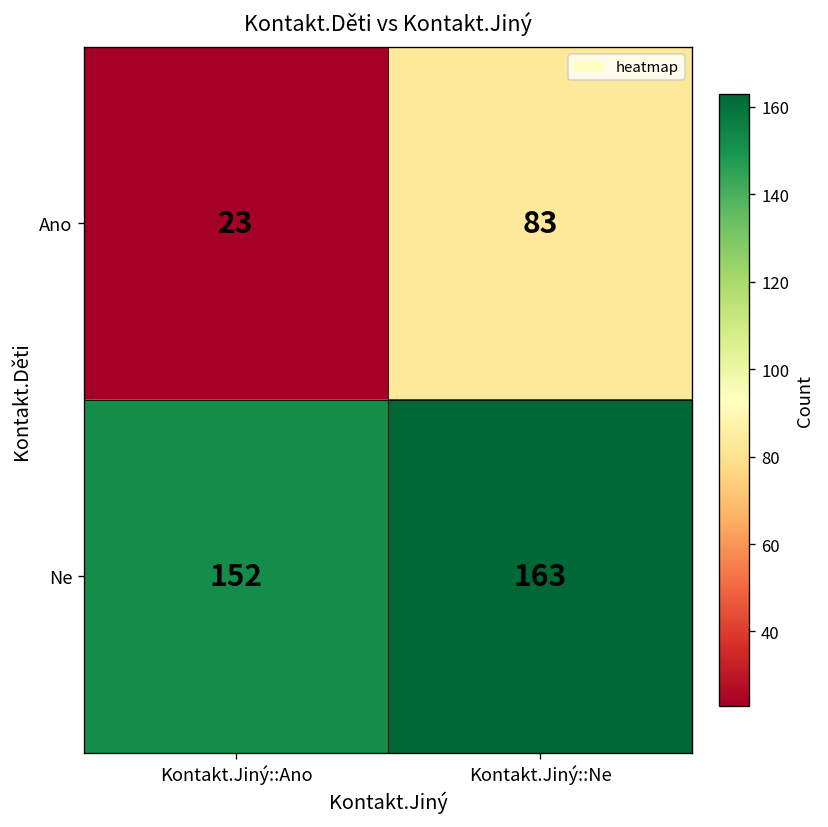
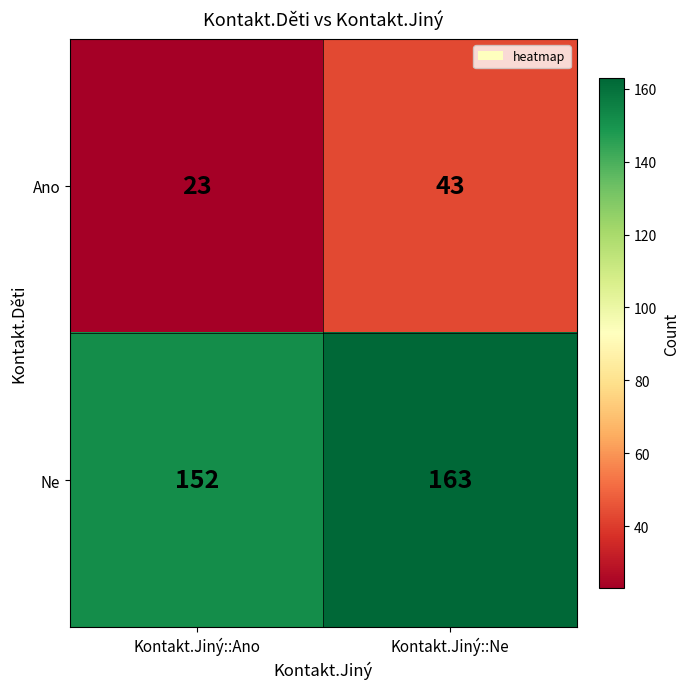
  {
    "Ano": {
      "Kontakt.Jiný::Ano": 23,
-     "Kontakt.Jiný::Ne": 83
+     "Kontakt.Jiný::Ne": 43
    },
    "Ne": {
      "Kontakt.Jiný::Ano": 152,
      "Kontakt.Jiný::Ne": 163
    }
  }
